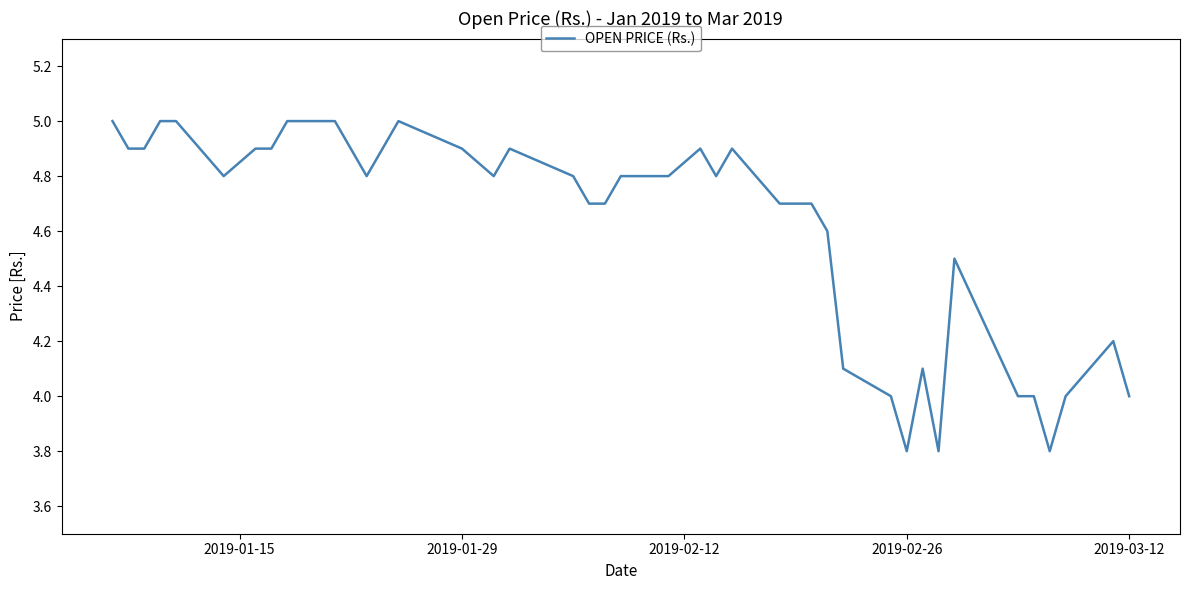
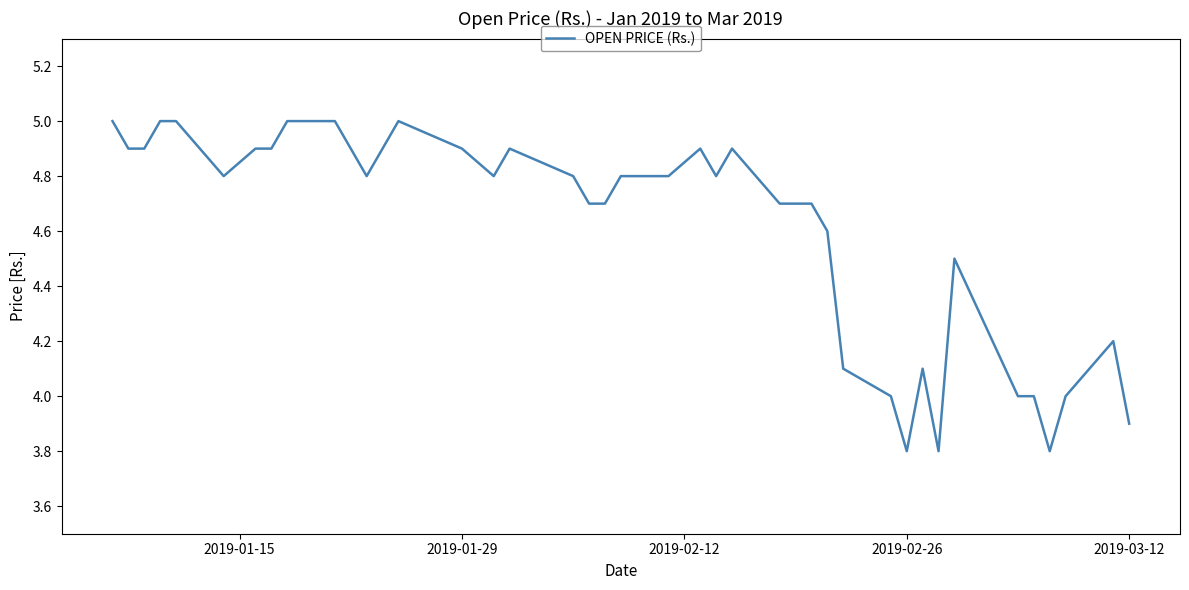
  {
    "2019-01-29": 4.9,
    "2019-02-26": 3.8,
-   "2019-03-12": 4.0
+   "2019-03-12": 3.9
  }
